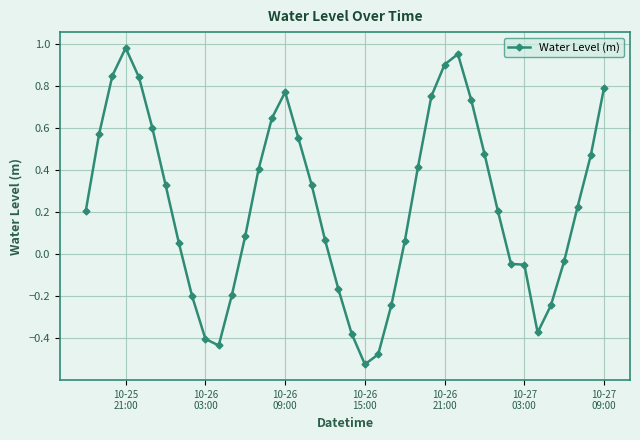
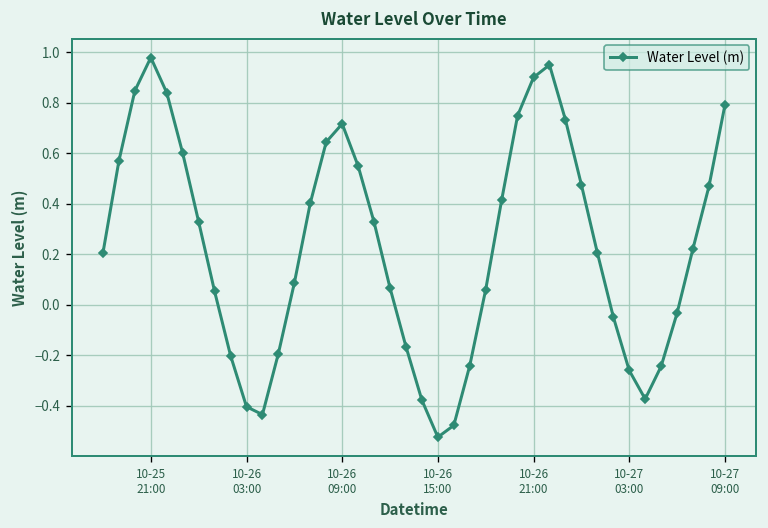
  {
    "10-25 21:00": 0.98,
    "10-26 03:00": -0.40,
-   "10-26 09:00": 0.77,
+   "10-26 09:00": 0.72,
    "10-26 15:00": -0.52,
    "10-26 21:00": 0.90,
-   "10-27 03:00": -0.05,
+   "10-27 03:00": -0.26,
    "10-27 09:00": 0.79
  }
